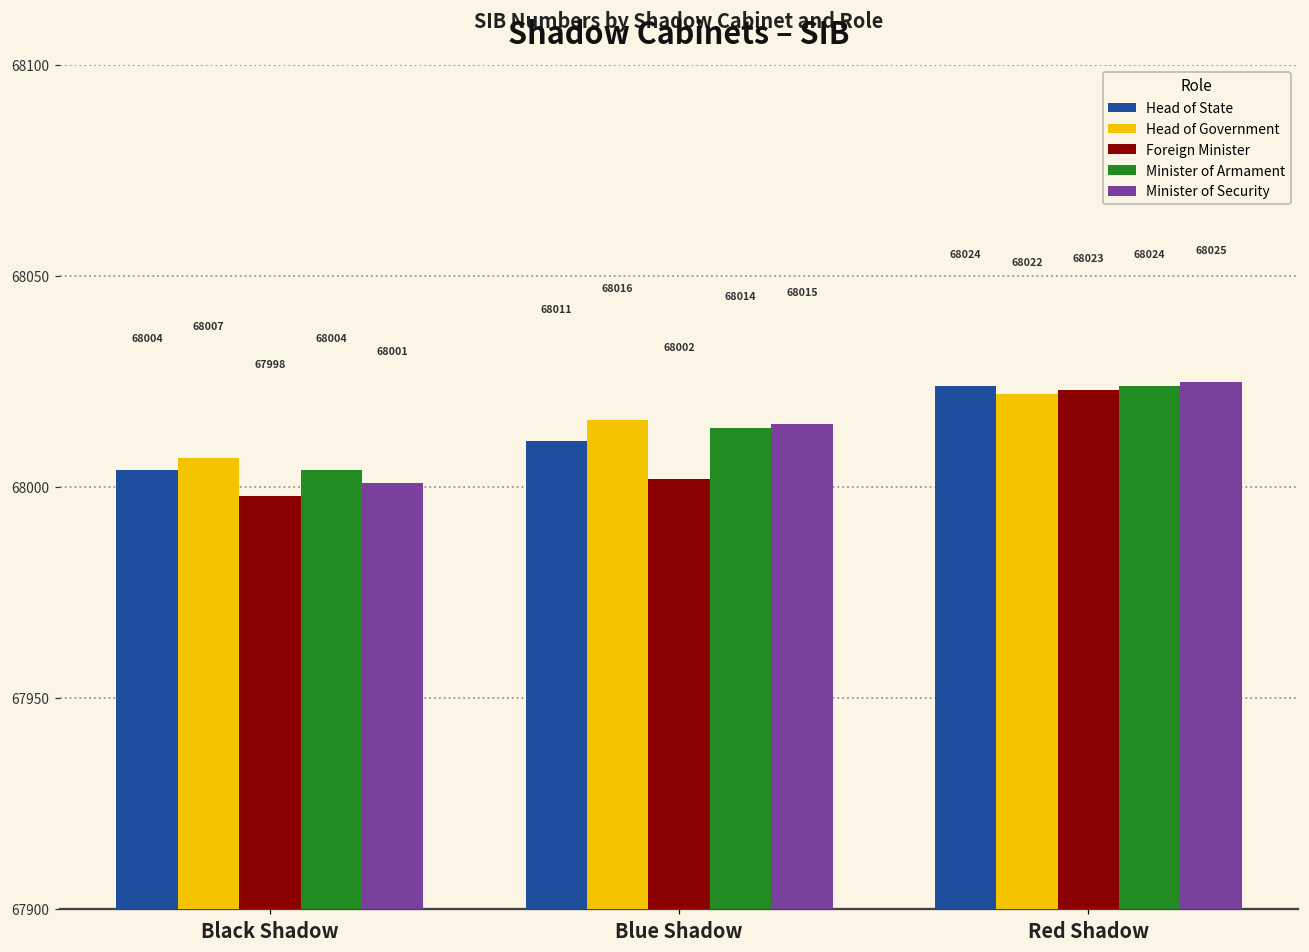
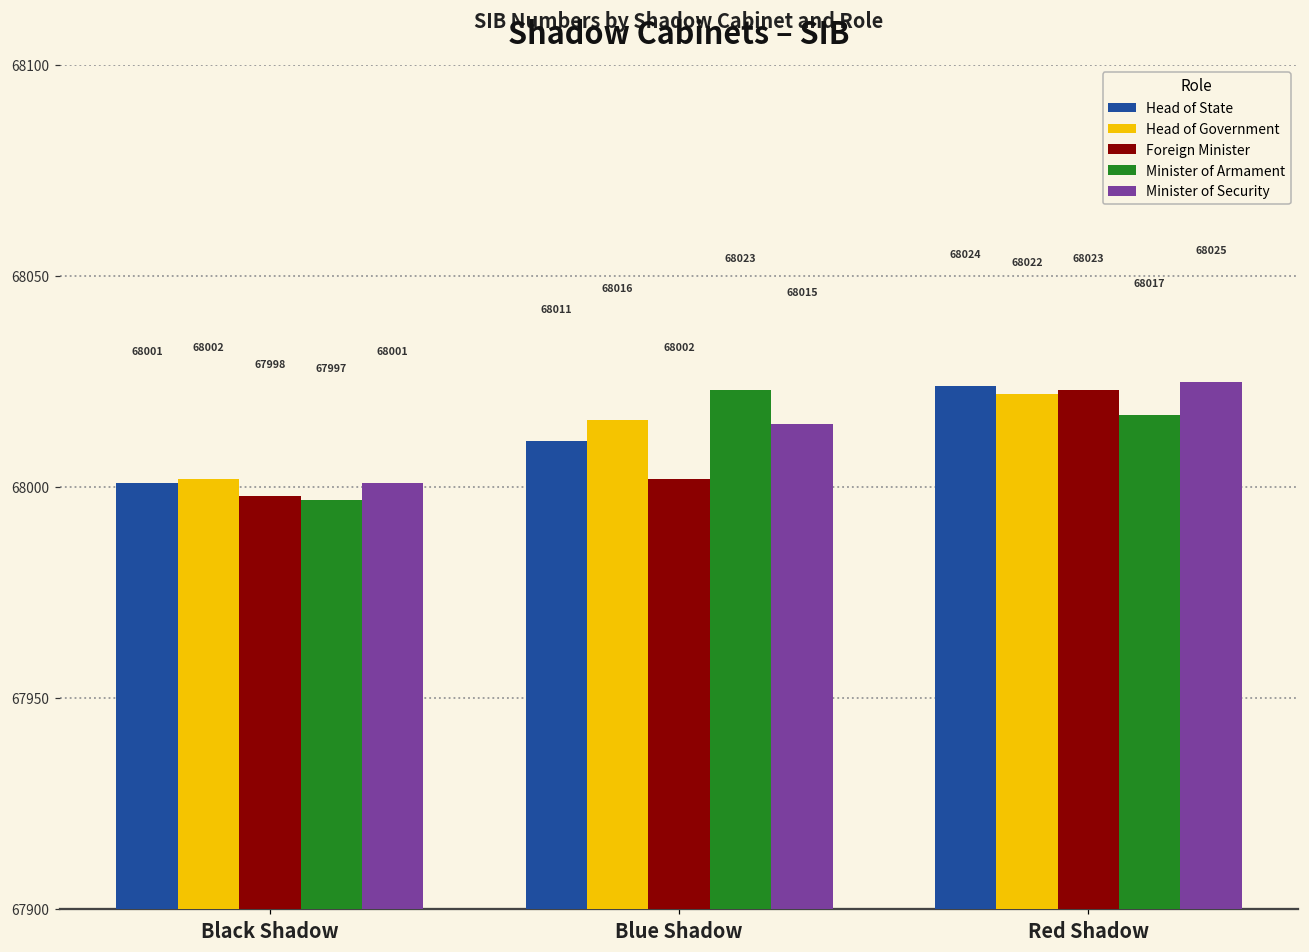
  {
    "Head of State": {
-     "Black Shadow": 68004
+     "Black Shadow": 68001
    },
    "Head of Government": {
-     "Black Shadow": 68007
+     "Black Shadow": 68002
    },
    "Foreign Minister": {
      "Black Shadow": 67998,
      "Blue Shadow": 68002,
      "Red Shadow": 68023
    },
    "Minister of Armament": {
-     "Black Shadow": 68004,
-     "Blue Shadow": 68014,
-     "Red Shadow": 68024
+     "Black Shadow": 67997,
+     "Blue Shadow": 68023,
+     "Red Shadow": 68017
    },
    "Minister of Security": {
      "Black Shadow": 68001,
      "Blue Shadow": 68015,
      "Red Shadow": 68025
    }
  }
